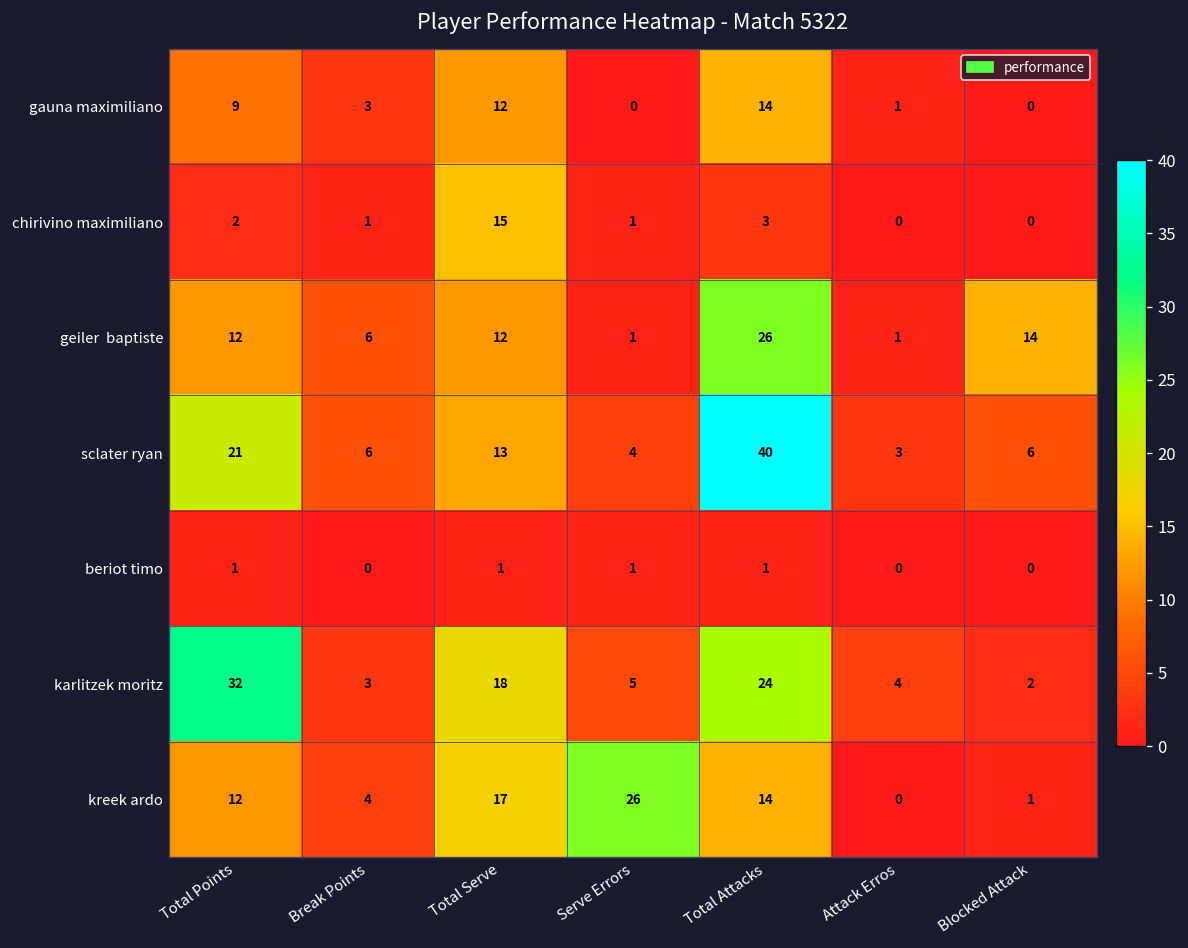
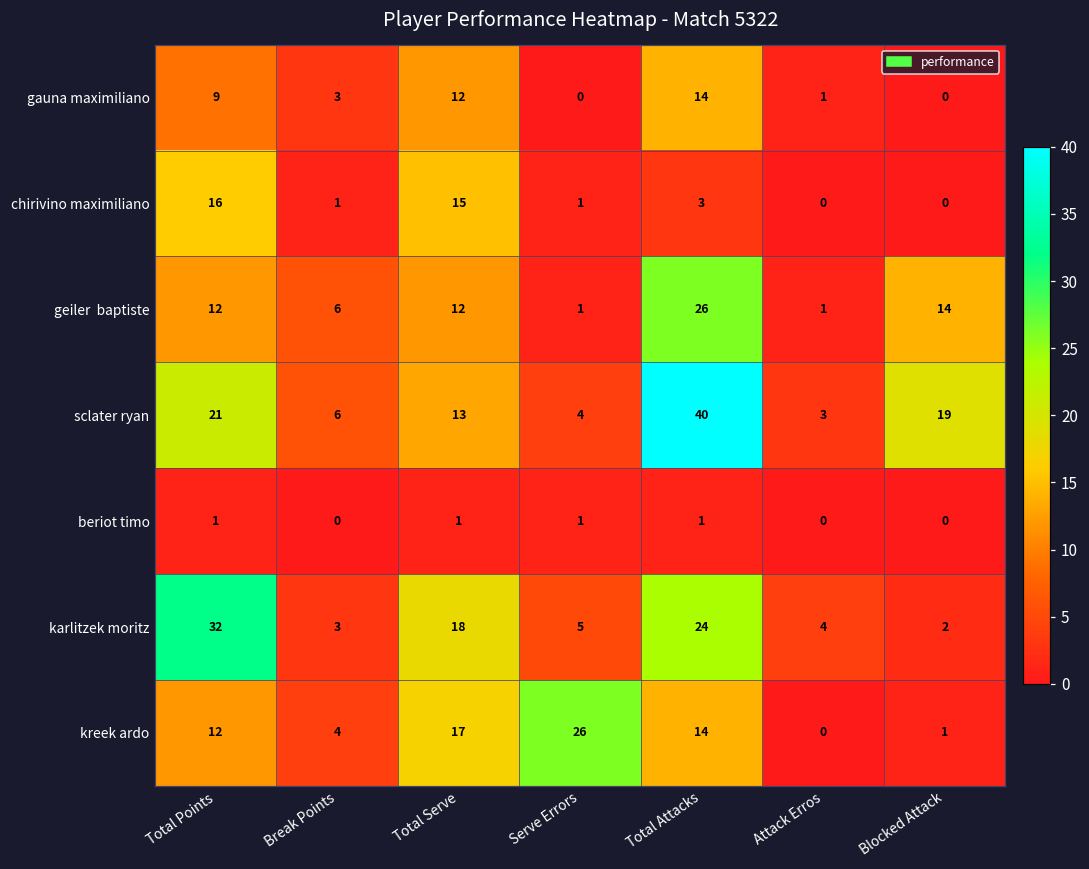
  {
    "gauna maximiliano": {
      "Total Points": 9,
      "Break Points": 3,
      "Total Serve": 12,
      "Serve Errors": 0,
      "Total Attacks": 14,
      "Attack Erros": 1,
      "Blocked Attack": 0
    },
    "chirivino maximiliano": {
-     "Total Points": 2,
+     "Total Points": 16,
      "Break Points": 1,
      "Total Serve": 15,
      "Serve Errors": 1,
      "Total Attacks": 3,
      "Attack Erros": 0,
      "Blocked Attack": 0
    },
    "geiler baptiste": {
      "Total Points": 12,
      "Break Points": 6,
      "Total Serve": 12,
      "Serve Errors": 1,
      "Total Attacks": 26,
      "Attack Erros": 1,
      "Blocked Attack": 14
    },
    "sclater ryan": {
      "Total Points": 21,
      "Break Points": 6,
      "Total Serve": 13,
      "Serve Errors": 4,
      "Total Attacks": 40,
      "Attack Erros": 3,
-     "Blocked Attack": 6
+     "Blocked Attack": 19
    },
    "beriot timo": {
      "Total Points": 1,
      "Break Points": 0,
      "Total Serve": 1,
      "Serve Errors": 1,
      "Total Attacks": 1,
      "Attack Erros": 0,
      "Blocked Attack": 0
    },
    "karlitzek moritz": {
      "Total Points": 32,
      "Break Points": 3,
      "Total Serve": 18,
      "Serve Errors": 5,
      "Total Attacks": 24,
      "Attack Erros": 4,
      "Blocked Attack": 2
    },
    "kreek ardo": {
      "Total Points": 12,
      "Break Points": 4,
      "Total Serve": 17,
      "Serve Errors": 26,
      "Total Attacks": 14,
      "Attack Erros": 0,
      "Blocked Attack": 1
    }
  }
